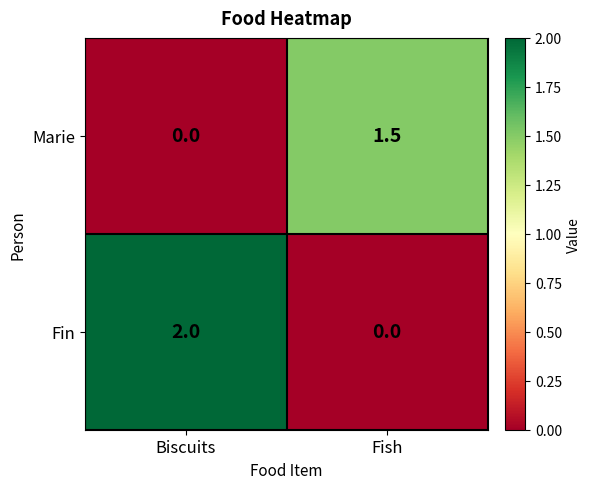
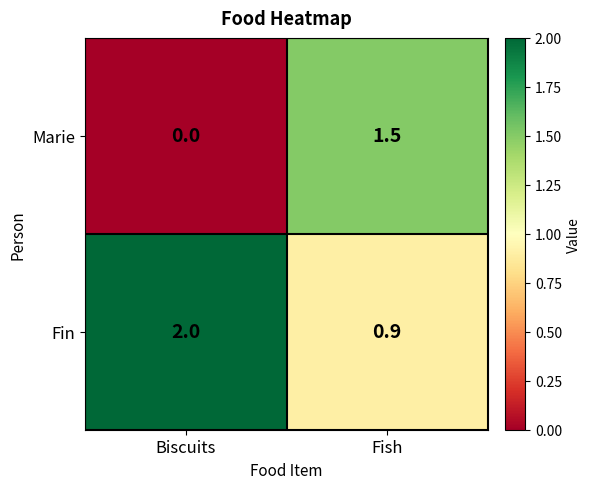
  {
    "Marie": {
      "Biscuits": 0.0,
      "Fish": 1.5
    },
    "Fin": {
      "Biscuits": 2.0,
-     "Fish": 0.0
+     "Fish": 0.9
    }
  }
